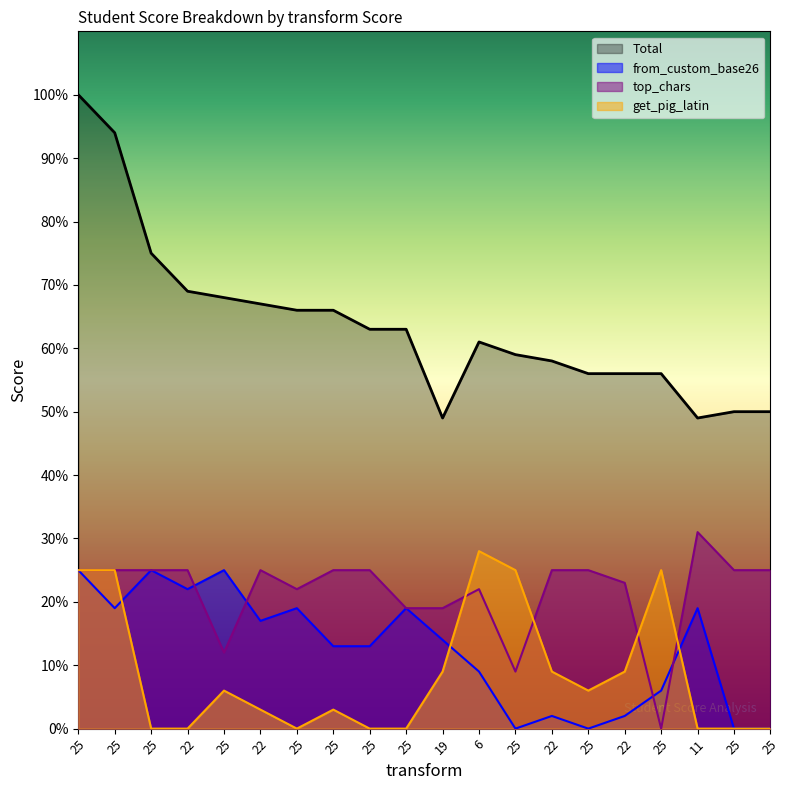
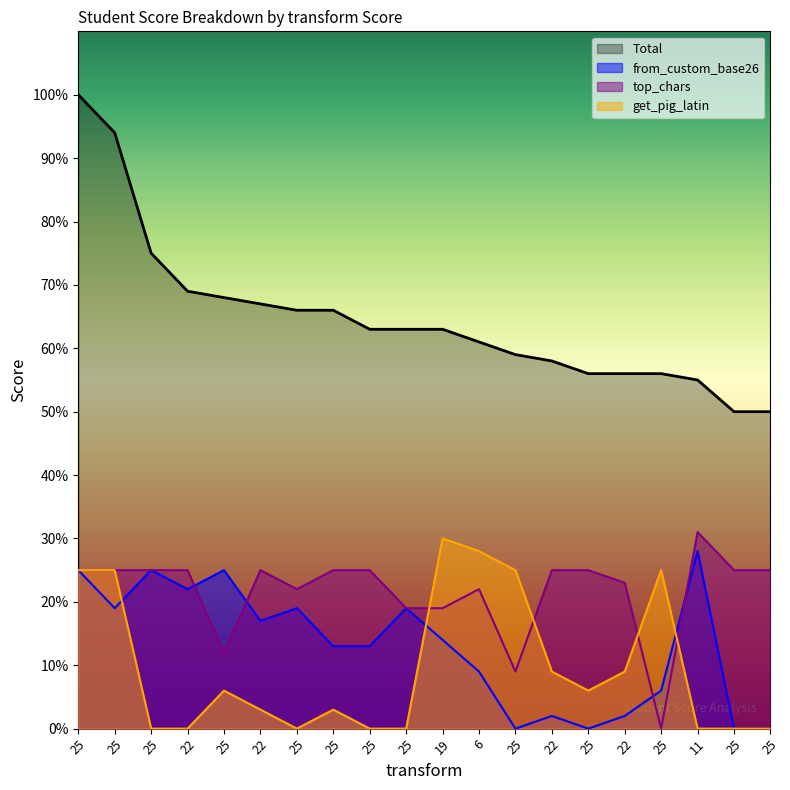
  {
    "Total": {
-     "19": "49%",
+     "19": "63%",
      "6": "61%",
-     "11": "49%"
+     "11": "55%"
    },
    "from_custom_base26": {
      "19": "14%",
      "6": "9%",
-     "11": "19%"
+     "11": "28%"
    },
    "top_chars": {
      "19": "19%",
      "6": "22%",
      "11": "31%"
    },
    "get_pig_latin": {
-     "19": "9%",
+     "19": "30%",
      "6": "28%",
      "11": "0%"
    }
  }
